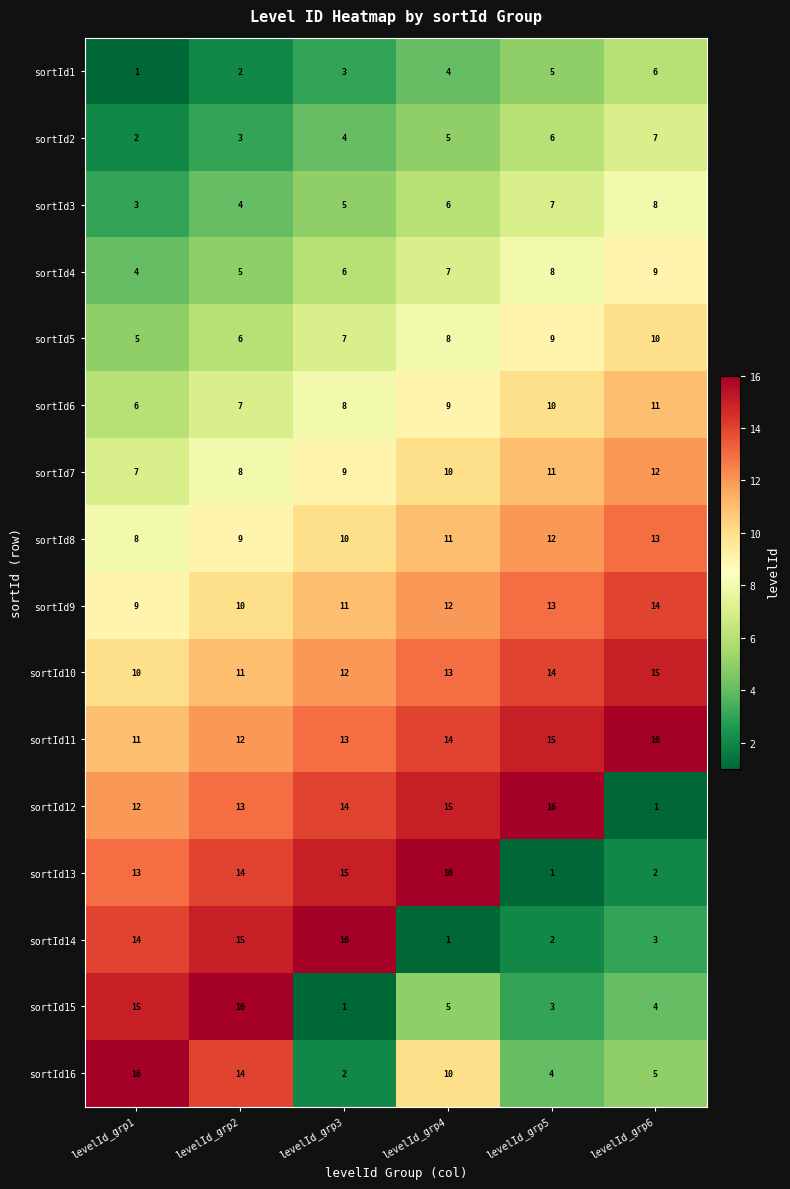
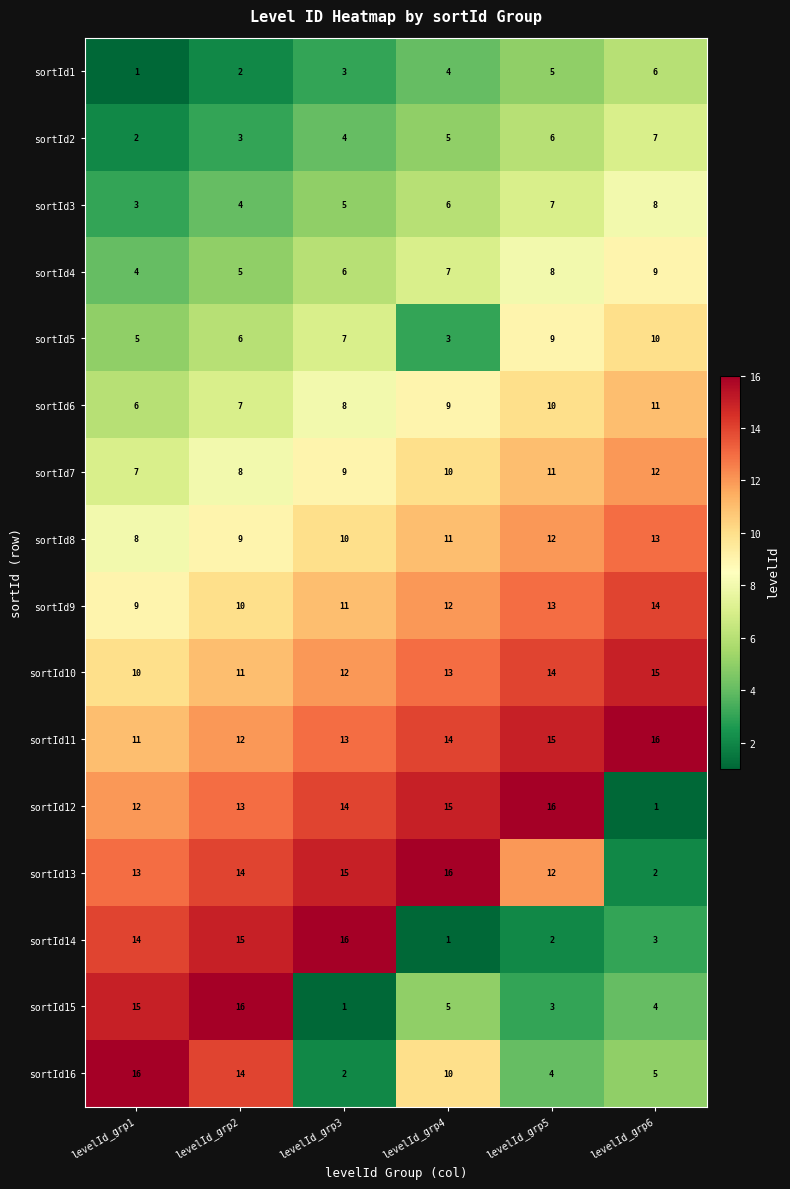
  {
    "sortId1": {
      "levelId_grp1": 1,
      "levelId_grp2": 2,
      "levelId_grp3": 3,
      "levelId_grp4": 4,
      "levelId_grp5": 5,
      "levelId_grp6": 6
    },
    "sortId2": {
      "levelId_grp1": 2,
      "levelId_grp2": 3,
      "levelId_grp3": 4,
      "levelId_grp4": 5,
      "levelId_grp5": 6,
      "levelId_grp6": 7
    },
    "sortId3": {
      "levelId_grp1": 3,
      "levelId_grp2": 4,
      "levelId_grp3": 5,
      "levelId_grp4": 6,
      "levelId_grp5": 7,
      "levelId_grp6": 8
    },
    "sortId4": {
      "levelId_grp1": 4,
      "levelId_grp2": 5,
      "levelId_grp3": 6,
      "levelId_grp4": 7,
      "levelId_grp5": 8,
      "levelId_grp6": 9
    },
    "sortId5": {
      "levelId_grp1": 5,
      "levelId_grp2": 6,
      "levelId_grp3": 7,
-     "levelId_grp4": 8,
+     "levelId_grp4": 3,
      "levelId_grp5": 9,
      "levelId_grp6": 10
    },
    "sortId6": {
      "levelId_grp1": 6,
      "levelId_grp2": 7,
      "levelId_grp3": 8,
      "levelId_grp4": 9,
      "levelId_grp5": 10,
      "levelId_grp6": 11
    },
    "sortId7": {
      "levelId_grp1": 7,
      "levelId_grp2": 8,
      "levelId_grp3": 9,
      "levelId_grp4": 10,
      "levelId_grp5": 11,
      "levelId_grp6": 12
    },
    "sortId8": {
      "levelId_grp1": 8,
      "levelId_grp2": 9,
      "levelId_grp3": 10,
      "levelId_grp4": 11,
      "levelId_grp5": 12,
      "levelId_grp6": 13
    },
    "sortId9": {
      "levelId_grp1": 9,
      "levelId_grp2": 10,
      "levelId_grp3": 11,
      "levelId_grp4": 12,
      "levelId_grp5": 13,
      "levelId_grp6": 14
    },
    "sortId10": {
      "levelId_grp1": 10,
      "levelId_grp2": 11,
      "levelId_grp3": 12,
      "levelId_grp4": 13,
      "levelId_grp5": 14,
      "levelId_grp6": 15
    },
    "sortId11": {
      "levelId_grp1": 11,
      "levelId_grp2": 12,
      "levelId_grp3": 13,
      "levelId_grp4": 14,
      "levelId_grp5": 15,
      "levelId_grp6": 16
    },
    "sortId12": {
      "levelId_grp1": 12,
      "levelId_grp2": 13,
      "levelId_grp3": 14,
      "levelId_grp4": 15,
      "levelId_grp5": 16,
      "levelId_grp6": 1
    },
    "sortId13": {
      "levelId_grp1": 13,
      "levelId_grp2": 14,
      "levelId_grp3": 15,
      "levelId_grp4": 16,
-     "levelId_grp5": 1,
+     "levelId_grp5": 12,
      "levelId_grp6": 2
    },
    "sortId14": {
      "levelId_grp1": 14,
      "levelId_grp2": 15,
      "levelId_grp3": 16,
      "levelId_grp4": 1,
      "levelId_grp5": 2,
      "levelId_grp6": 3
    },
    "sortId15": {
      "levelId_grp1": 15,
      "levelId_grp2": 16,
      "levelId_grp3": 1,
      "levelId_grp4": 5,
      "levelId_grp5": 3,
      "levelId_grp6": 4
    },
    "sortId16": {
      "levelId_grp1": 16,
      "levelId_grp2": 14,
      "levelId_grp3": 2,
      "levelId_grp4": 10,
      "levelId_grp5": 4,
      "levelId_grp6": 5
    }
  }
